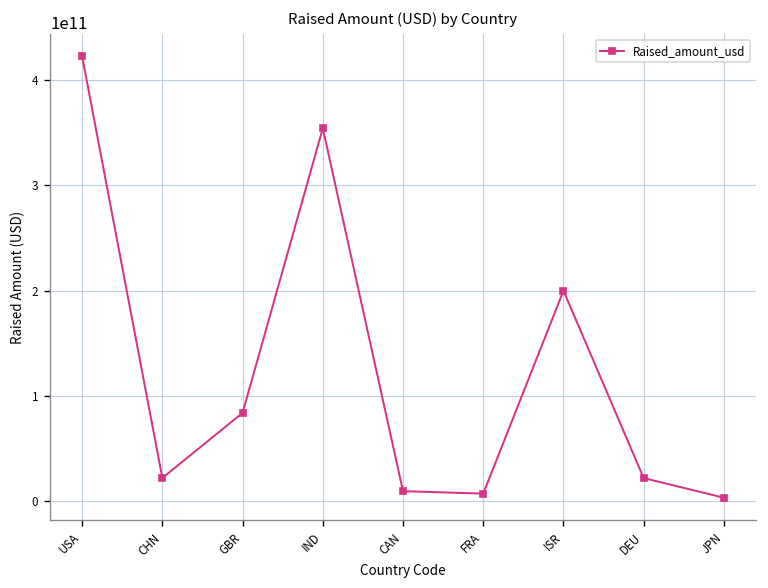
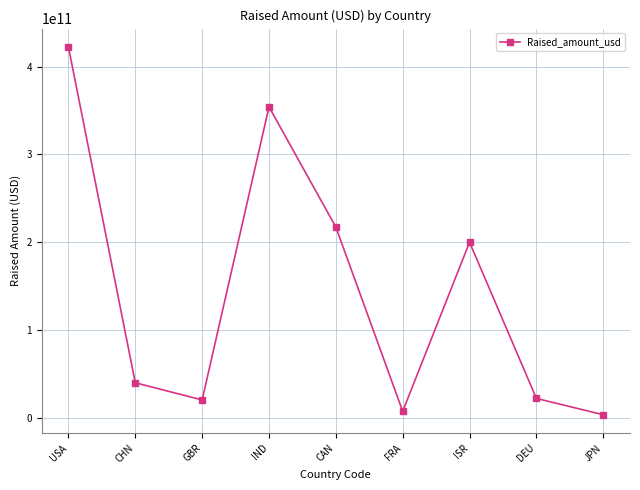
  {
    "USA": 420000000000,
-   "CHN": 20000000000,
-   "GBR": 80000000000,
+   "CHN": 40000000000,
+   "GBR": 20000000000,
    "IND": 350000000000,
-   "CAN": 10000000000,
+   "CAN": 220000000000,
    "FRA": 10000000000,
    "ISR": 200000000000,
    "DEU": 20000000000,
    "JPN": 0
  }
